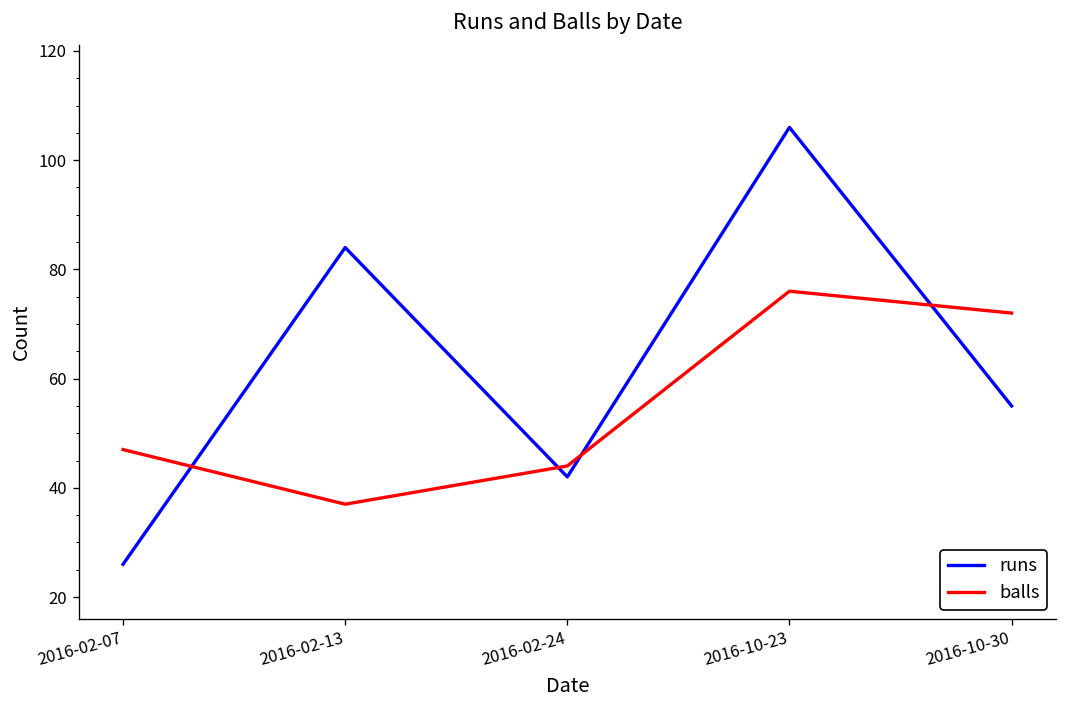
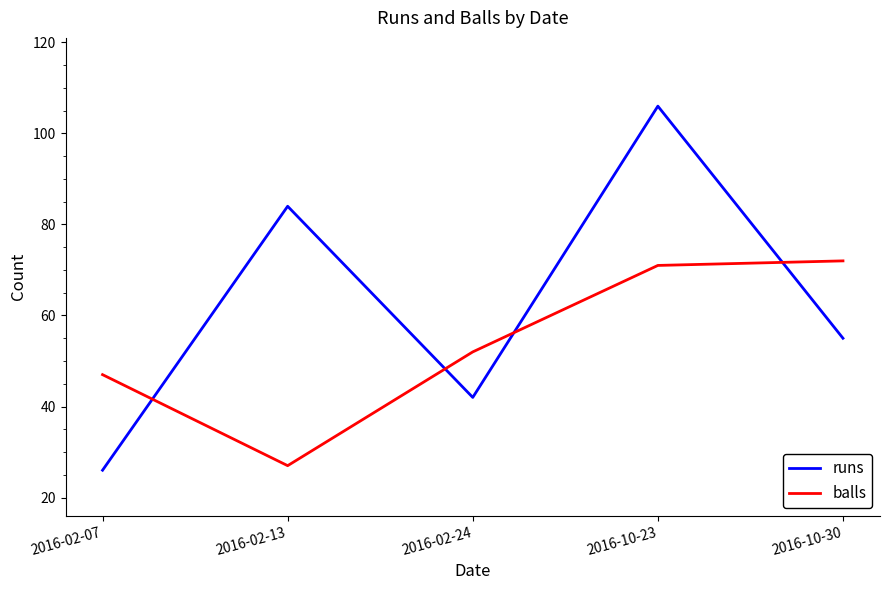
  {
    "runs": {
      "2016-02-07": 26,
      "2016-02-13": 84,
      "2016-02-24": 42,
      "2016-10-23": 106,
      "2016-10-30": 55
    },
    "balls": {
      "2016-02-07": 47,
-     "2016-02-13": 37,
-     "2016-02-24": 44,
-     "2016-10-23": 76,
+     "2016-02-13": 27,
+     "2016-02-24": 52,
+     "2016-10-23": 71,
      "2016-10-30": 72
    }
  }
